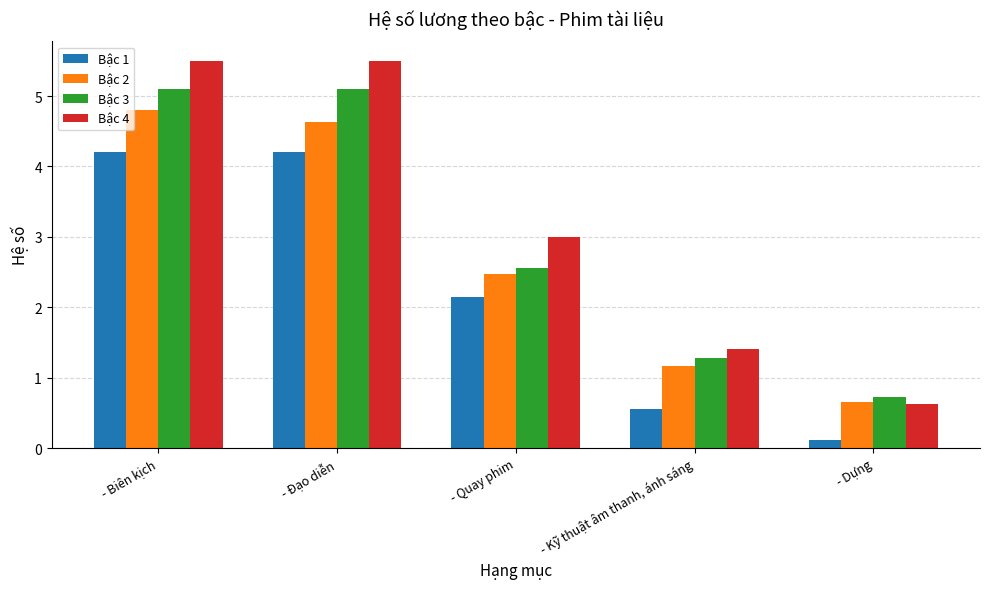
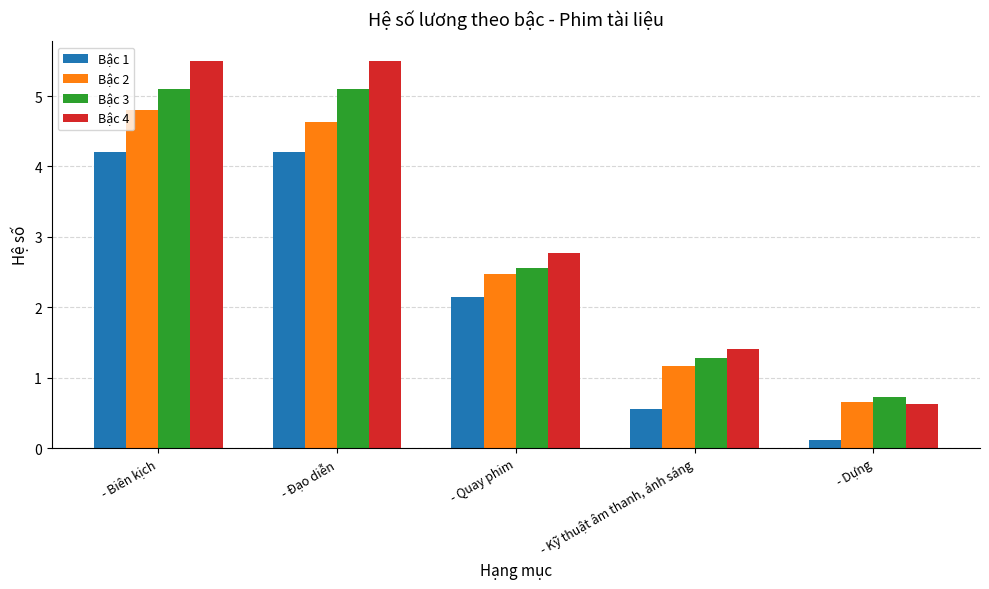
  {
    "Bậc 1": {
      "- Biên kịch": 4.2,
      "- Đạo diễn": 4.2,
      "- Quay phim": 2.2,
      "- Kỹ thuật âm thanh, ánh sáng": 0.6,
      "- Dựng": 0.1
    },
    "Bậc 2": {
      "- Biên kịch": 4.8,
      "- Đạo diễn": 4.6,
      "- Quay phim": 2.5,
      "- Kỹ thuật âm thanh, ánh sáng": 1.2,
      "- Dựng": 0.7
    },
    "Bậc 3": {
      "- Biên kịch": 5.1,
      "- Đạo diễn": 5.1,
      "- Quay phim": 2.6,
      "- Kỹ thuật âm thanh, ánh sáng": 1.3,
      "- Dựng": 0.7
    },
    "Bậc 4": {
      "- Biên kịch": 5.5,
      "- Đạo diễn": 5.5,
-     "- Quay phim": 3.0,
+     "- Quay phim": 2.8,
      "- Kỹ thuật âm thanh, ánh sáng": 1.4,
      "- Dựng": 0.6
    }
  }
